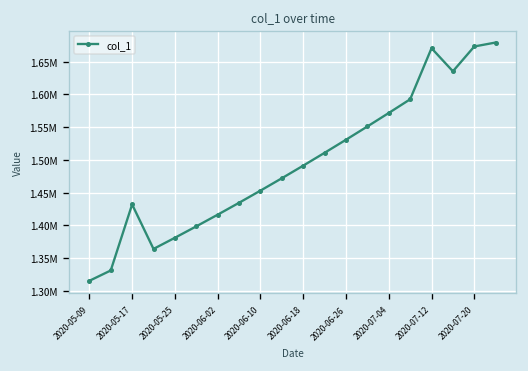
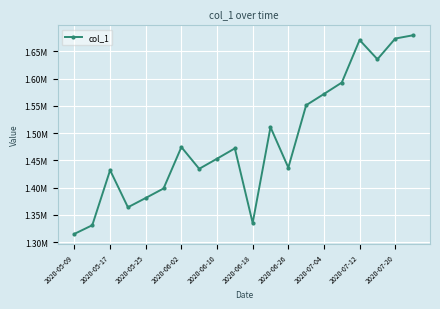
  {
    "2020-05-09": 1320000,
    "2020-05-17": 1430000,
    "2020-05-25": 1380000,
-   "2020-06-02": 1420000,
+   "2020-06-02": 1470000,
    "2020-06-10": 1450000,
-   "2020-06-18": 1490000,
-   "2020-06-26": 1530000,
+   "2020-06-18": 1340000,
+   "2020-06-26": 1440000,
    "2020-07-04": 1570000,
    "2020-07-12": 1670000,
    "2020-07-20": 1670000
  }
